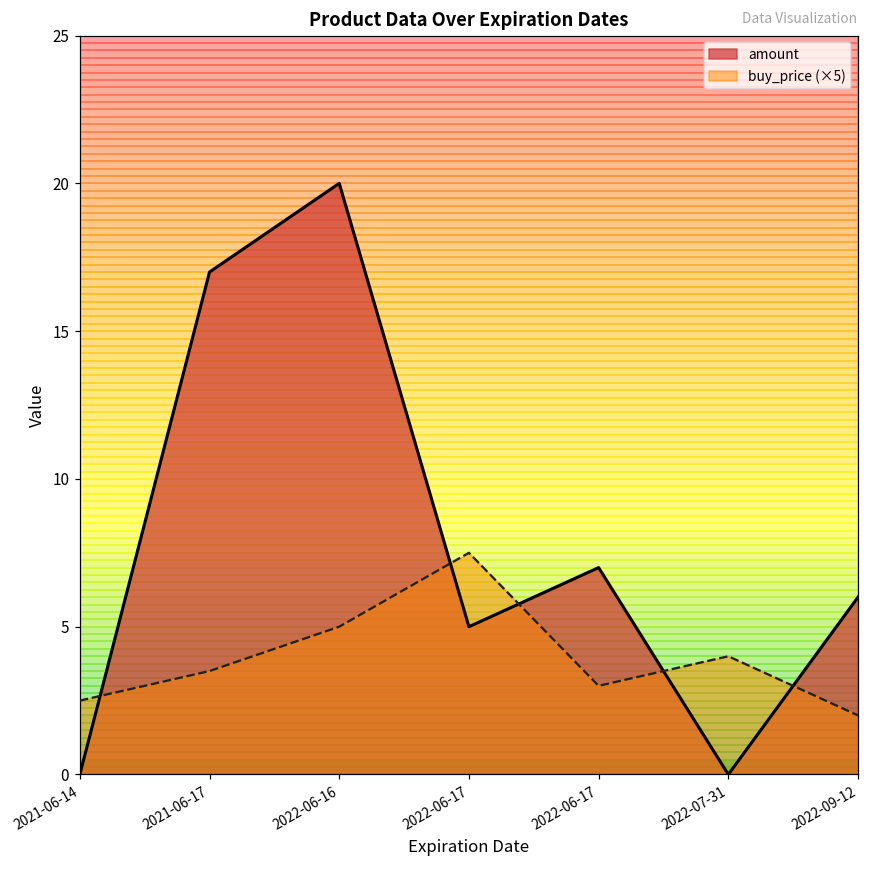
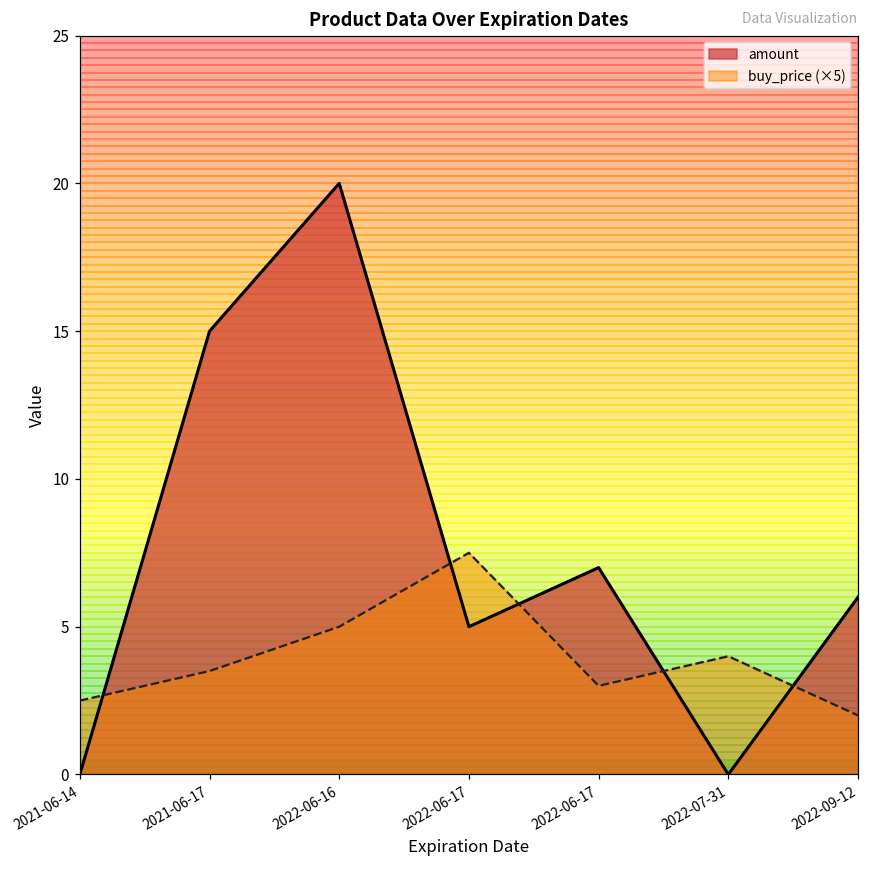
  {
    "amount": {
      "2021-06-14": 0,
-     "2021-06-17": 17,
+     "2021-06-17": 15,
      "2022-06-16": 20,
      "2022-07-31": 0,
      "2022-09-12": 6
    },
    "buy_price (×5)": {
      "2021-06-14": 2.5,
      "2021-06-17": 3.5,
      "2022-06-16": 5,
      "2022-07-31": 4,
      "2022-09-12": 2
    }
  }
